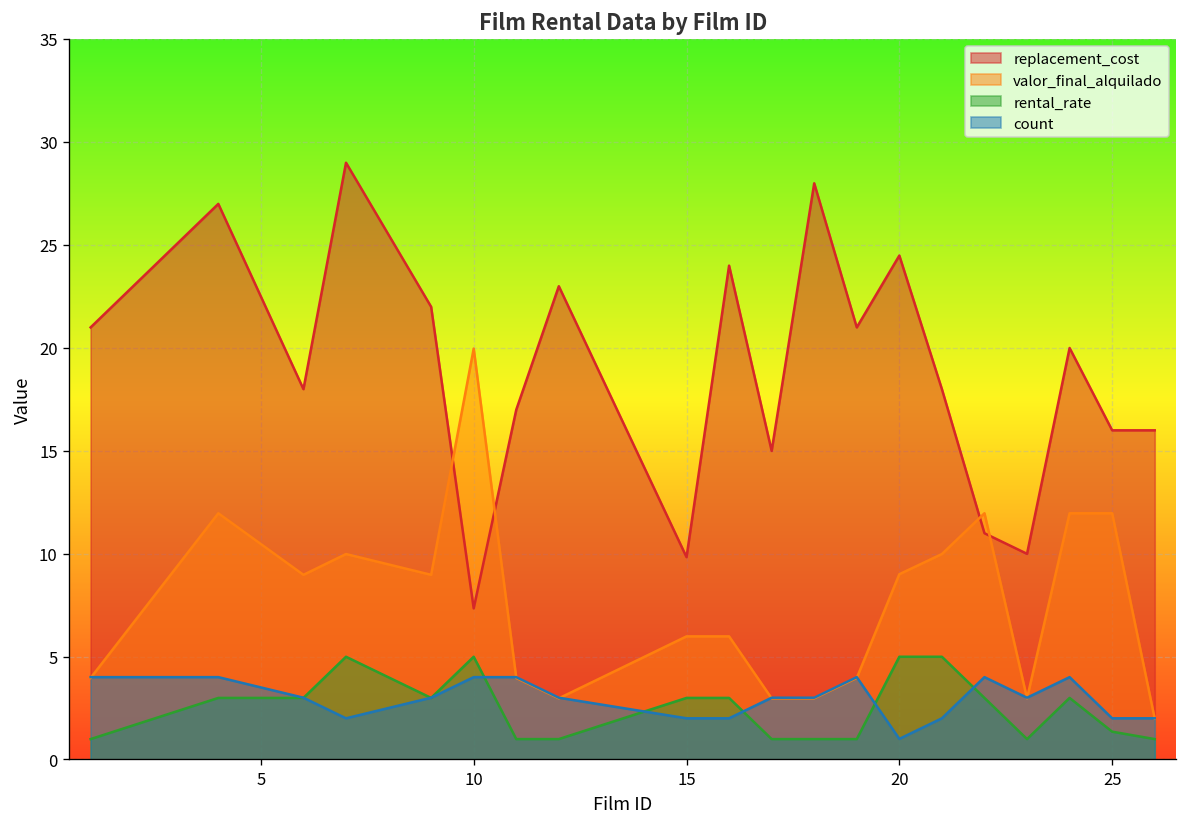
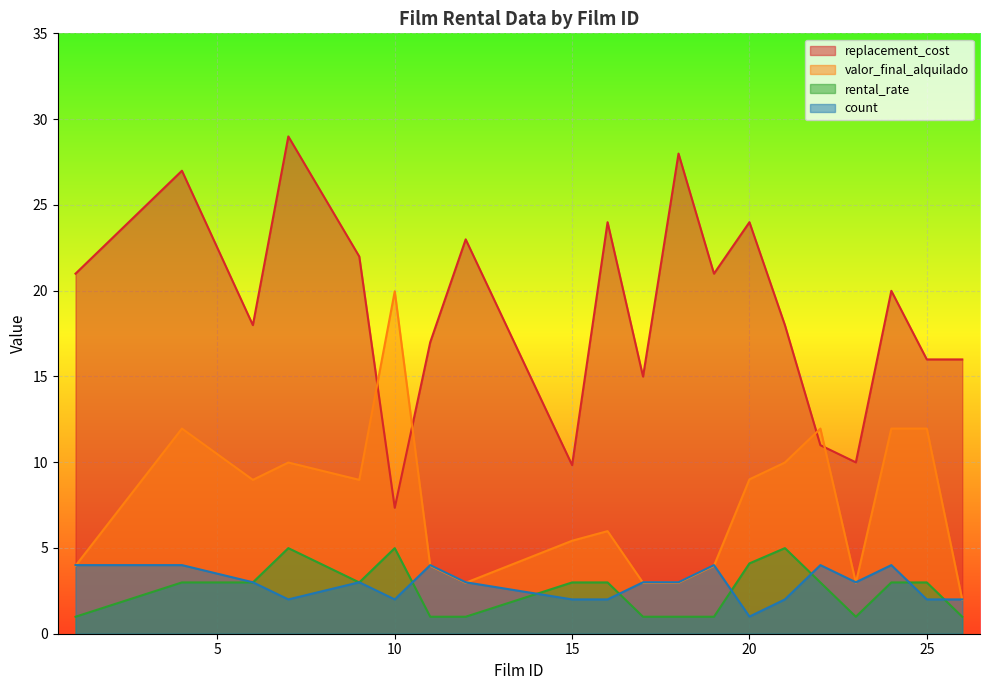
  {
    "replacement_cost": {
      "10": 7.3,
      "15": 9.8,
-     "20": 24.5,
+     "20": 24.0,
      "25": 16.0
    },
    "valor_final_alquilado": {
      "10": 20.0,
-     "15": 6.0,
+     "15": 5.4,
      "20": 9.0,
      "25": 12.0
    },
    "rental_rate": {
      "10": 5.0,
      "15": 3.0,
-     "20": 5.0,
-     "25": 1.4
+     "20": 4.1,
+     "25": 3.0
    },
    "count": {
-     "10": 4,
+     "10": 2,
      "15": 2,
      "20": 1,
      "25": 2
    }
  }
